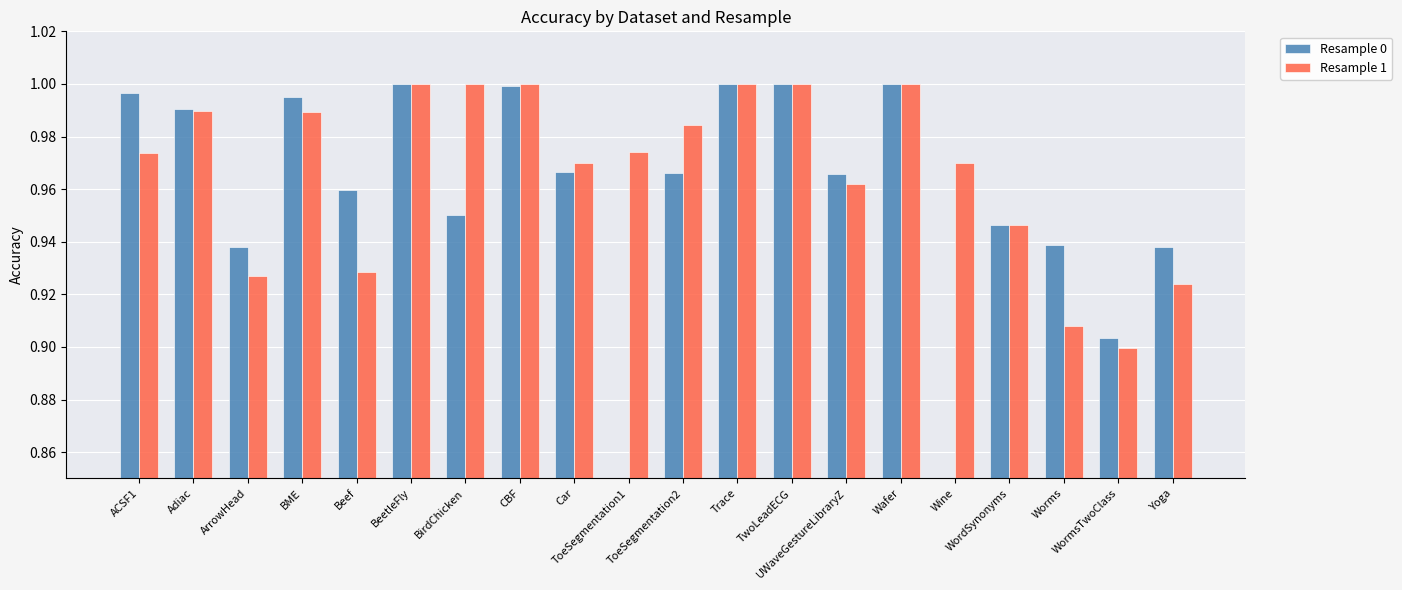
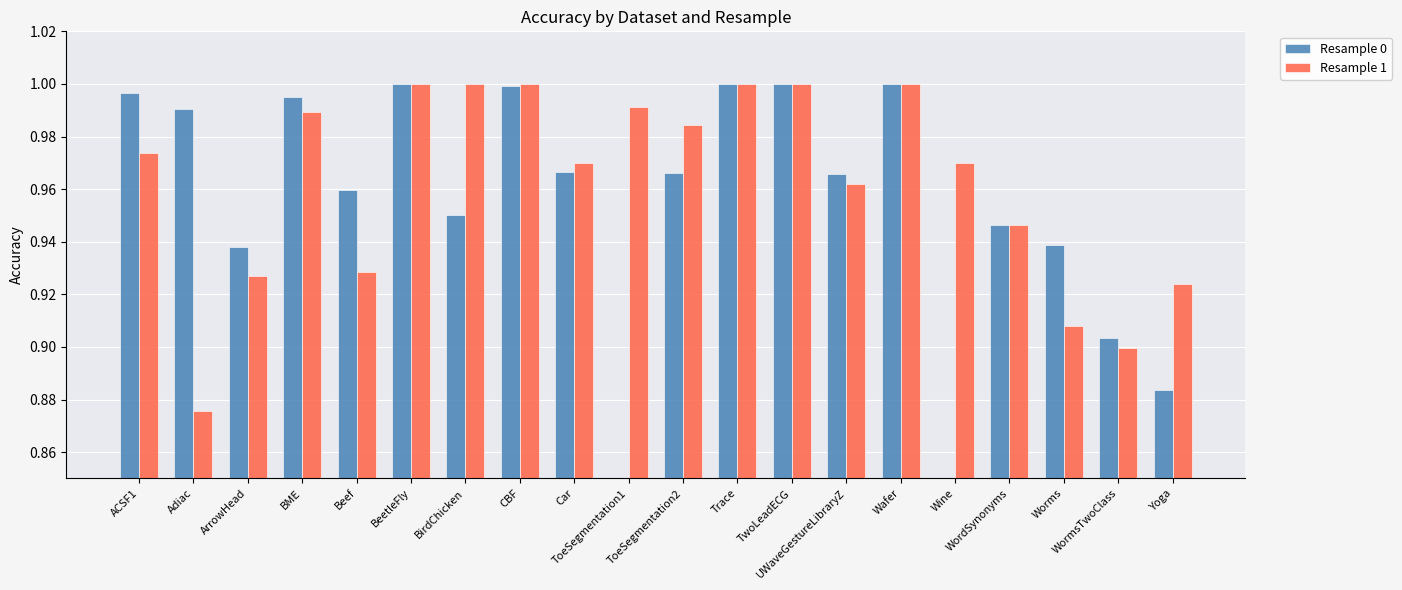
  {
    "Resample 0": {
      "ACSF1": 0.996,
      "Adiac": 0.991,
      "ArrowHead": 0.938,
      "BME": 0.995,
      "Beef": 0.960,
      "BeetleFly": 1.000,
      "BirdChicken": 0.950,
      "CBF": 0.999,
      "Car": 0.967,
      "ToeSegmentation2": 0.966,
      "Trace": 1.000,
      "TwoLeadECG": 1.000,
      "UWaveGestureLibraryZ": 0.966,
      "Wafer": 1.000,
      "WordSynonyms": 0.946,
      "Worms": 0.939,
      "WormsTwoClass": 0.904,
-     "Yoga": 0.938
+     "Yoga": 0.884
    },
    "Resample 1": {
      "ACSF1": 0.974,
-     "Adiac": 0.990,
+     "Adiac": 0.876,
      "ArrowHead": 0.927,
      "BME": 0.989,
      "Beef": 0.929,
      "BeetleFly": 1.000,
      "BirdChicken": 1.000,
      "CBF": 1.000,
      "Car": 0.970,
-     "ToeSegmentation1": 0.974,
+     "ToeSegmentation1": 0.991,
      "ToeSegmentation2": 0.984,
      "Trace": 1.000,
      "TwoLeadECG": 1.000,
      "UWaveGestureLibraryZ": 0.962,
      "Wafer": 1.000,
      "Wine": 0.970,
      "WordSynonyms": 0.947,
      "Worms": 0.908,
      "WormsTwoClass": 0.899,
      "Yoga": 0.924
    }
  }
